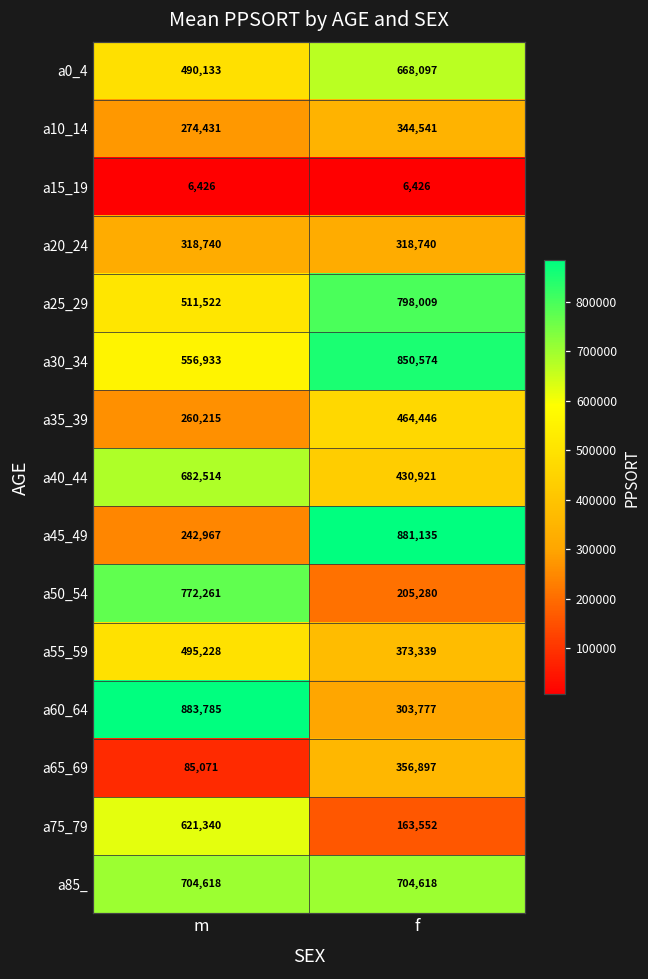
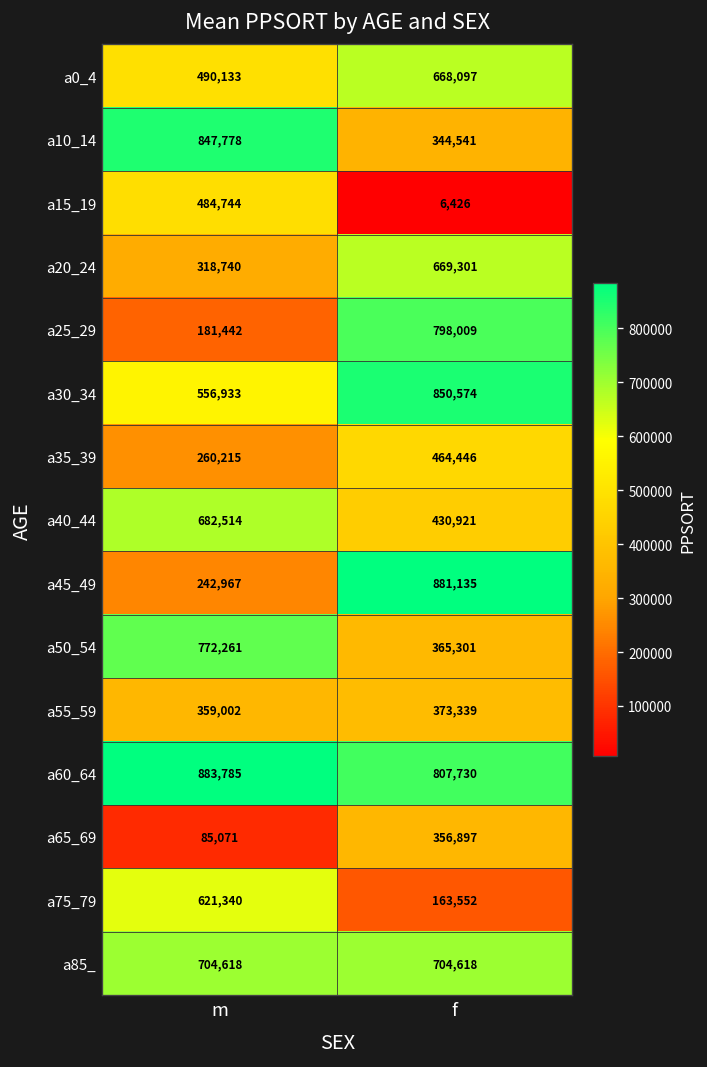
  {
    "a0_4": {
      "m": "490,133",
      "f": "668,097"
    },
    "a10_14": {
-     "m": "274,431",
+     "m": "847,778",
      "f": "344,541"
    },
    "a15_19": {
-     "m": "6,426",
+     "m": "484,744",
      "f": "6,426"
    },
    "a20_24": {
      "m": "318,740",
-     "f": "318,740"
+     "f": "669,301"
    },
    "a25_29": {
-     "m": "511,522",
+     "m": "181,442",
      "f": "798,009"
    },
    "a30_34": {
      "m": "556,933",
      "f": "850,574"
    },
    "a35_39": {
      "m": "260,215",
      "f": "464,446"
    },
    "a40_44": {
      "m": "682,514",
      "f": "430,921"
    },
    "a45_49": {
      "m": "242,967",
      "f": "881,135"
    },
    "a50_54": {
      "m": "772,261",
-     "f": "205,280"
+     "f": "365,301"
    },
    "a55_59": {
-     "m": "495,228",
+     "m": "359,002",
      "f": "373,339"
    },
    "a60_64": {
      "m": "883,785",
-     "f": "303,777"
+     "f": "807,730"
    },
    "a65_69": {
      "m": "85,071",
      "f": "356,897"
    },
    "a75_79": {
      "m": "621,340",
      "f": "163,552"
    },
    "a85_": {
      "m": "704,618",
      "f": "704,618"
    }
  }
